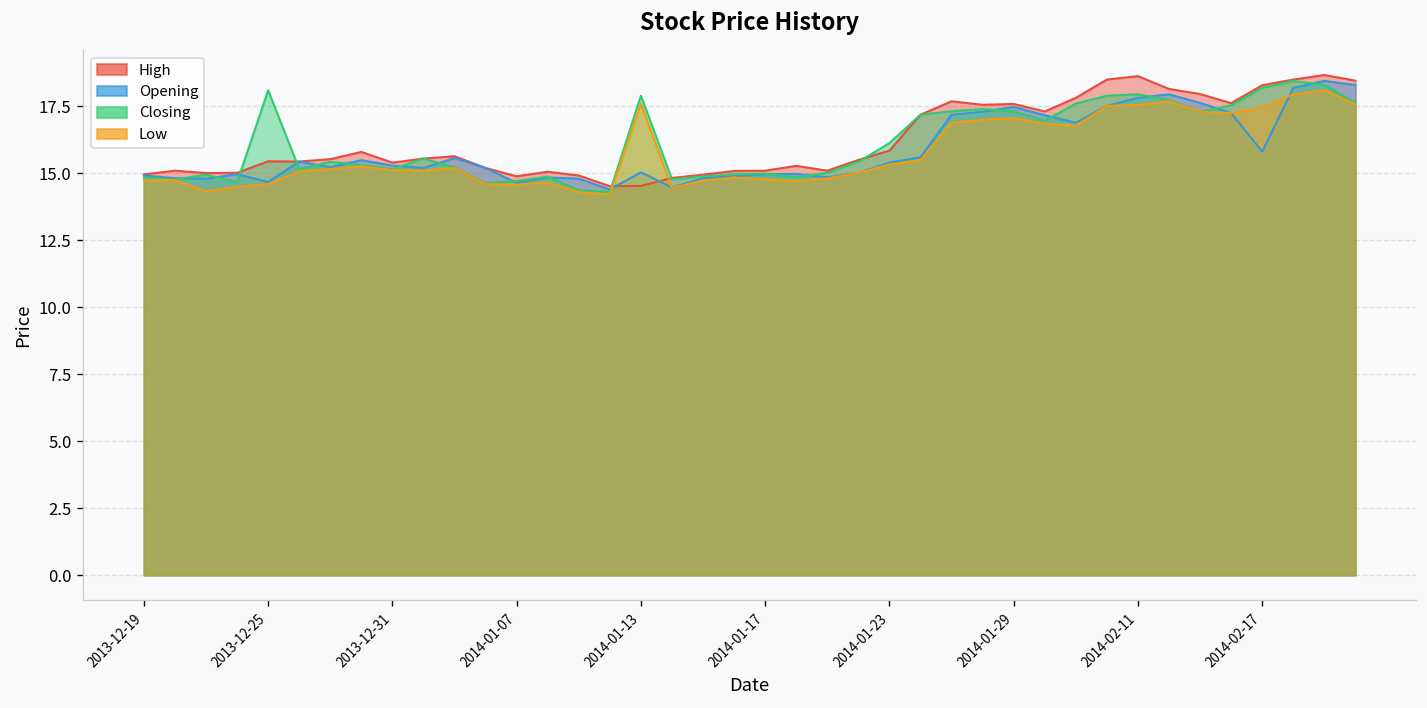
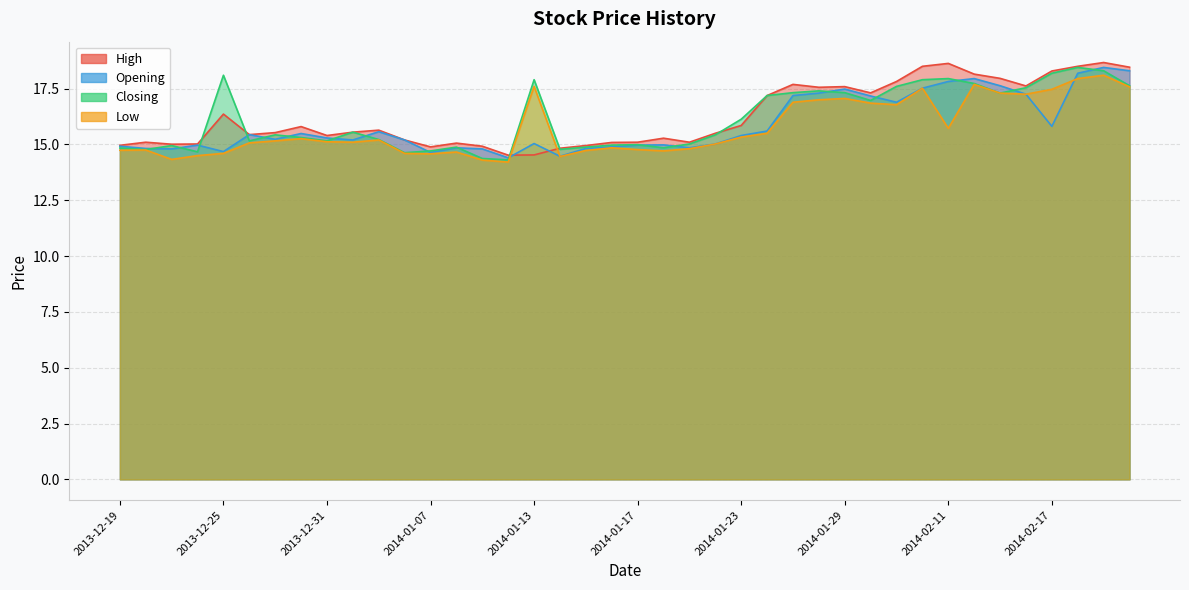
  {
    "High": {
-     "2013-12-25": 15.5,
+     "2013-12-25": 16.4,
      "2014-01-07": 14.9,
      "2014-01-13": 14.5,
      "2014-01-23": 15.9,
      "2014-02-11": 18.6
    },
    "Opening": {
      "2014-01-13": 15.0,
      "2014-02-11": 17.8,
      "2014-02-17": 15.8
    },
    "Closing": {
      "2013-12-25": 18.1,
      "2014-01-13": 17.9,
      "2014-01-23": 16.1,
      "2014-01-29": 17.3,
      "2014-02-11": 18.0
    },
    "Low": {
      "2014-01-13": 17.6,
      "2014-01-17": 14.8,
      "2014-01-29": 17.1,
-     "2014-02-11": 17.6,
+     "2014-02-11": 15.7,
      "2014-02-17": 17.5
    }
  }
